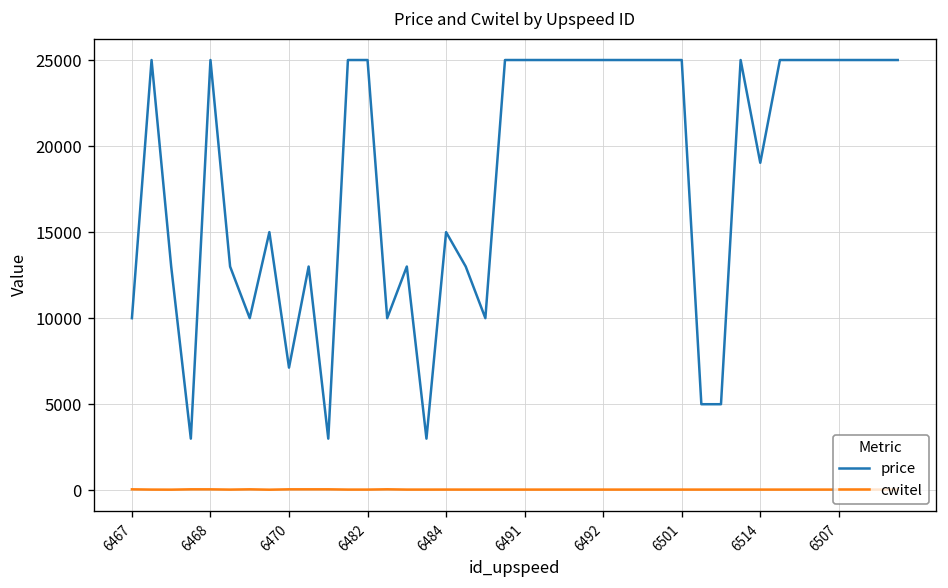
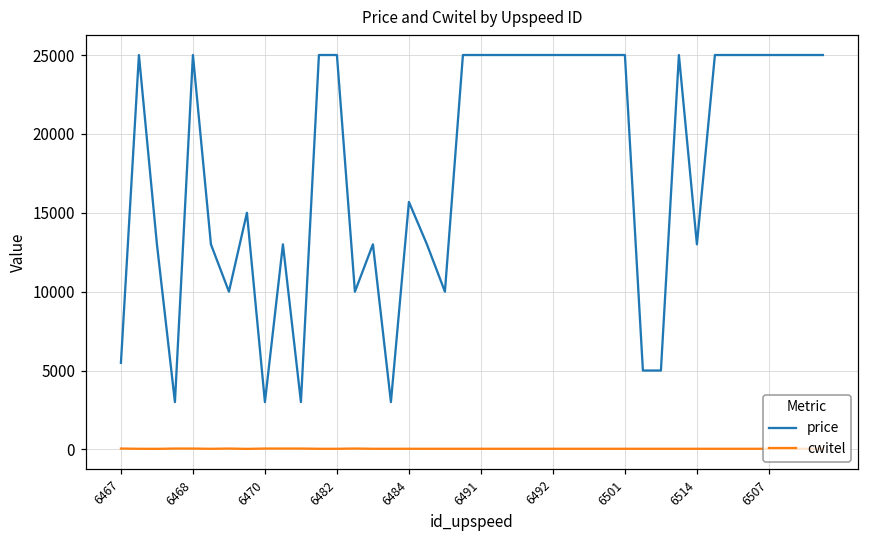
  {
    "price": {
-     "6467": 10000,
+     "6467": 5500,
      "6468": 25000,
-     "6470": 7100,
+     "6470": 3000,
      "6482": 25000,
-     "6484": 15000,
+     "6484": 15700,
      "6491": 25000,
      "6492": 25000,
      "6501": 25000,
-     "6514": 19000,
+     "6514": 13000,
      "6507": 25000
    },
    "cwitel": {
      "6467": 100,
      "6468": 100,
      "6470": 100,
      "6482": 0,
      "6484": 0,
      "6491": 0,
      "6492": 0,
      "6501": 0,
      "6514": 0
    }
  }
